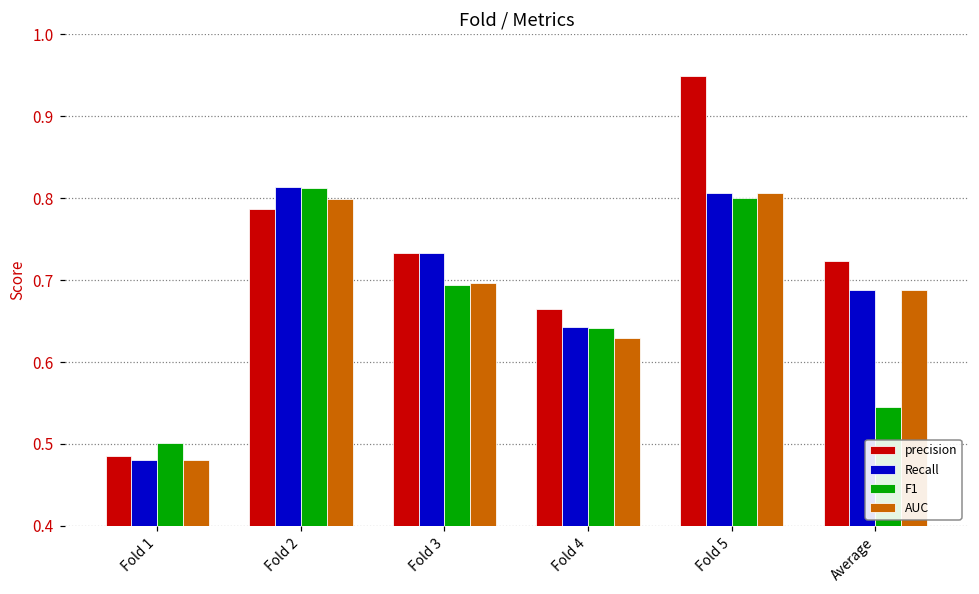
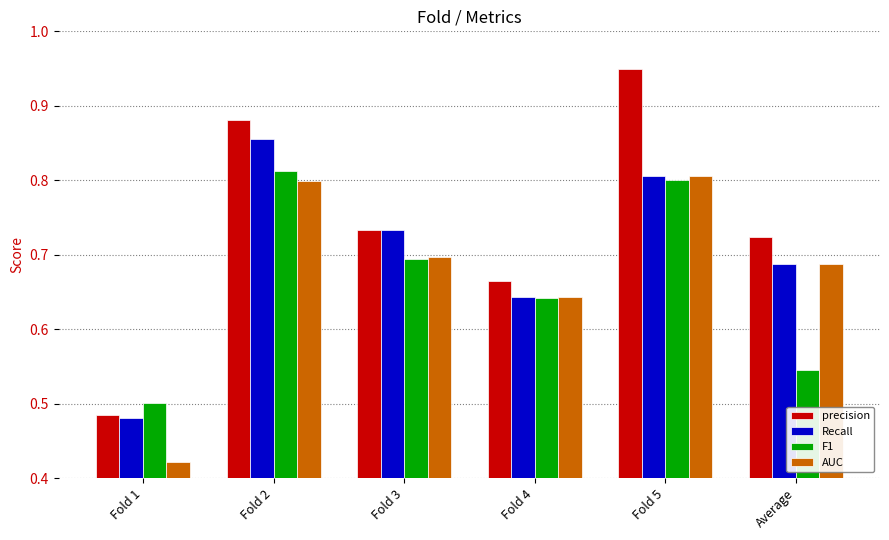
  {
    "precision": {
      "Fold 1": 0.49,
-     "Fold 2": 0.79,
+     "Fold 2": 0.88,
      "Fold 3": 0.73,
      "Fold 4": 0.66,
      "Fold 5": 0.95,
      "Average": 0.72
    },
    "Recall": {
      "Fold 1": 0.48,
-     "Fold 2": 0.81,
+     "Fold 2": 0.85,
      "Fold 3": 0.73,
      "Fold 4": 0.64,
      "Fold 5": 0.81,
      "Average": 0.69
    },
    "F1": {
      "Fold 1": 0.50,
      "Fold 2": 0.81,
      "Fold 3": 0.69,
      "Fold 4": 0.64,
      "Fold 5": 0.80,
      "Average": 0.54
    },
    "AUC": {
-     "Fold 1": 0.48,
+     "Fold 1": 0.42,
      "Fold 2": 0.80,
      "Fold 3": 0.70,
-     "Fold 4": 0.63,
+     "Fold 4": 0.64,
      "Fold 5": 0.81,
      "Average": 0.69
    }
  }
